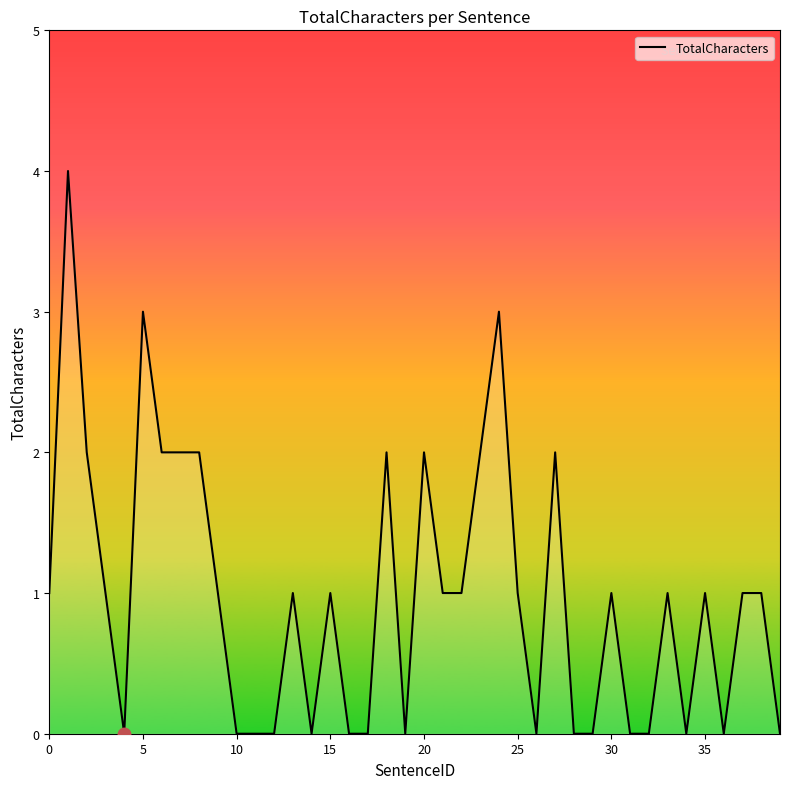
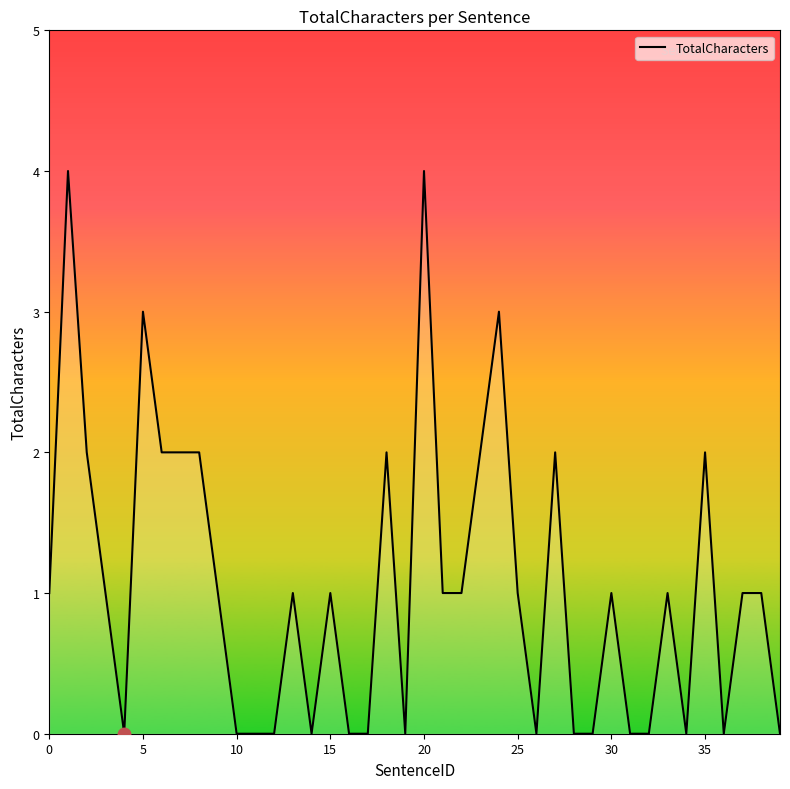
  {
    "TotalCharacters": {
      "0": 1,
      "5": 3,
      "10": 0,
      "15": 1,
-     "20": 2,
+     "20": 4,
      "25": 1,
      "30": 1,
-     "35": 1
+     "35": 2
    }
  }
